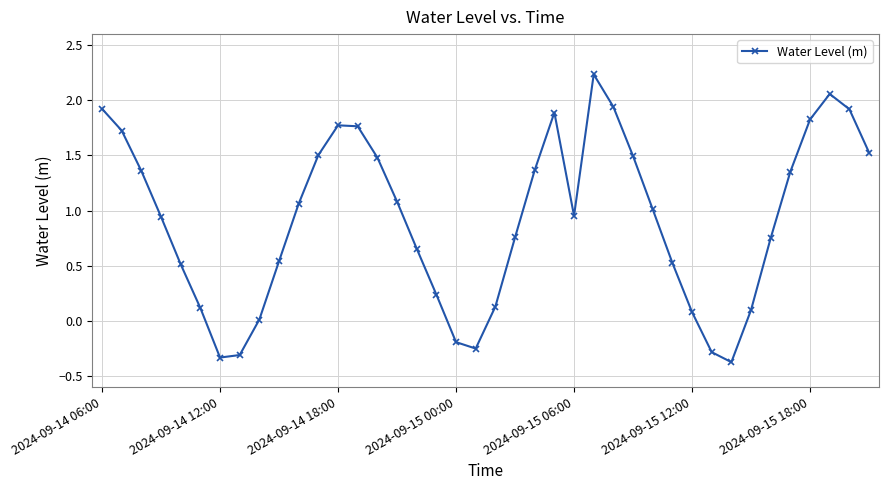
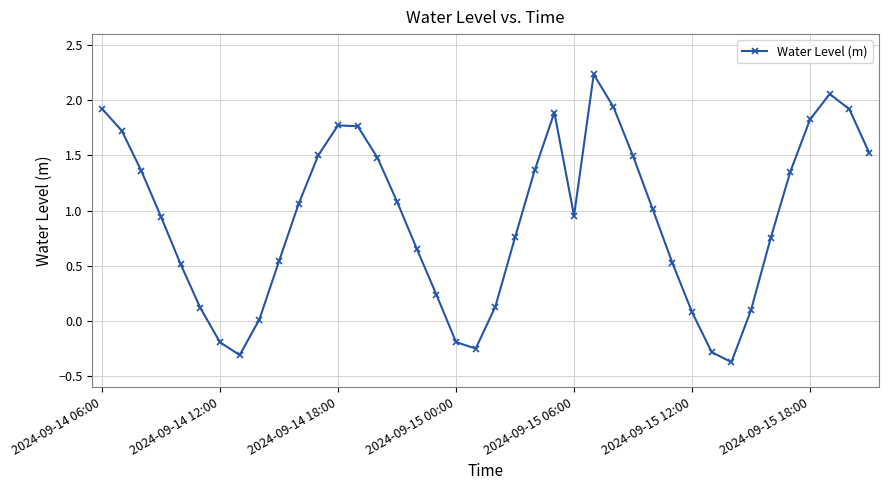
  {
    "2024-09-14 06:00": 1.92,
-   "2024-09-14 12:00": -0.33,
+   "2024-09-14 12:00": -0.19,
    "2024-09-14 18:00": 1.77,
    "2024-09-15 00:00": -0.19,
    "2024-09-15 06:00": 0.95,
    "2024-09-15 12:00": 0.08,
    "2024-09-15 18:00": 1.83
  }
